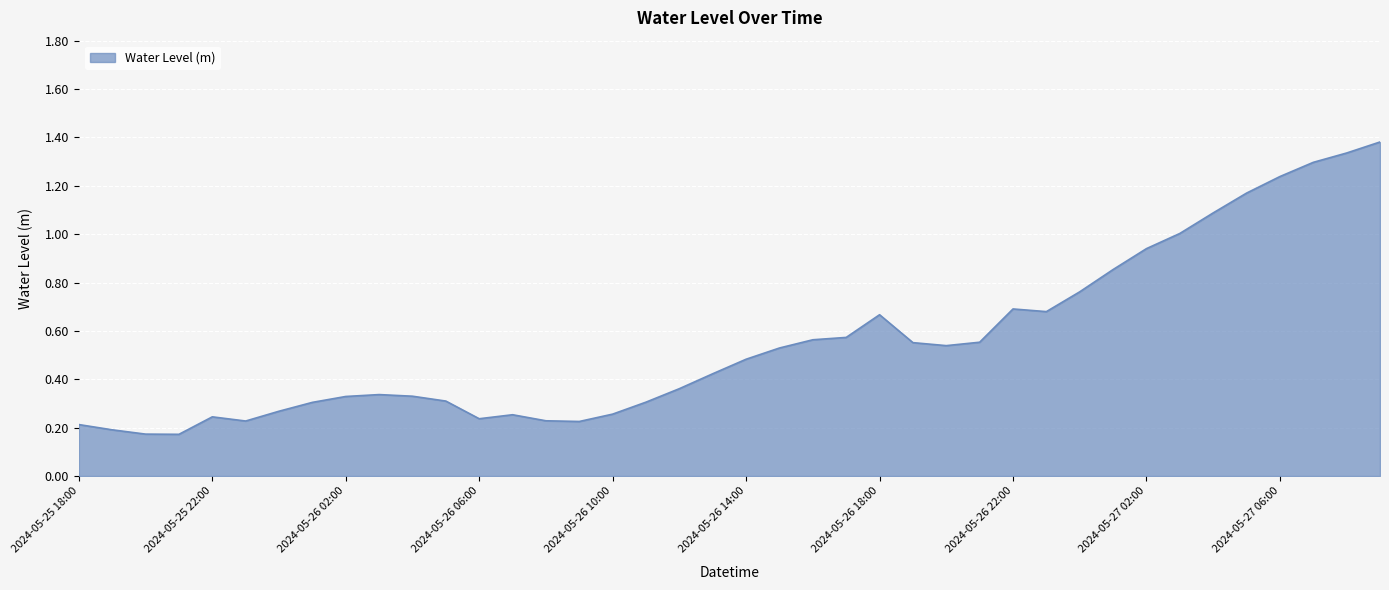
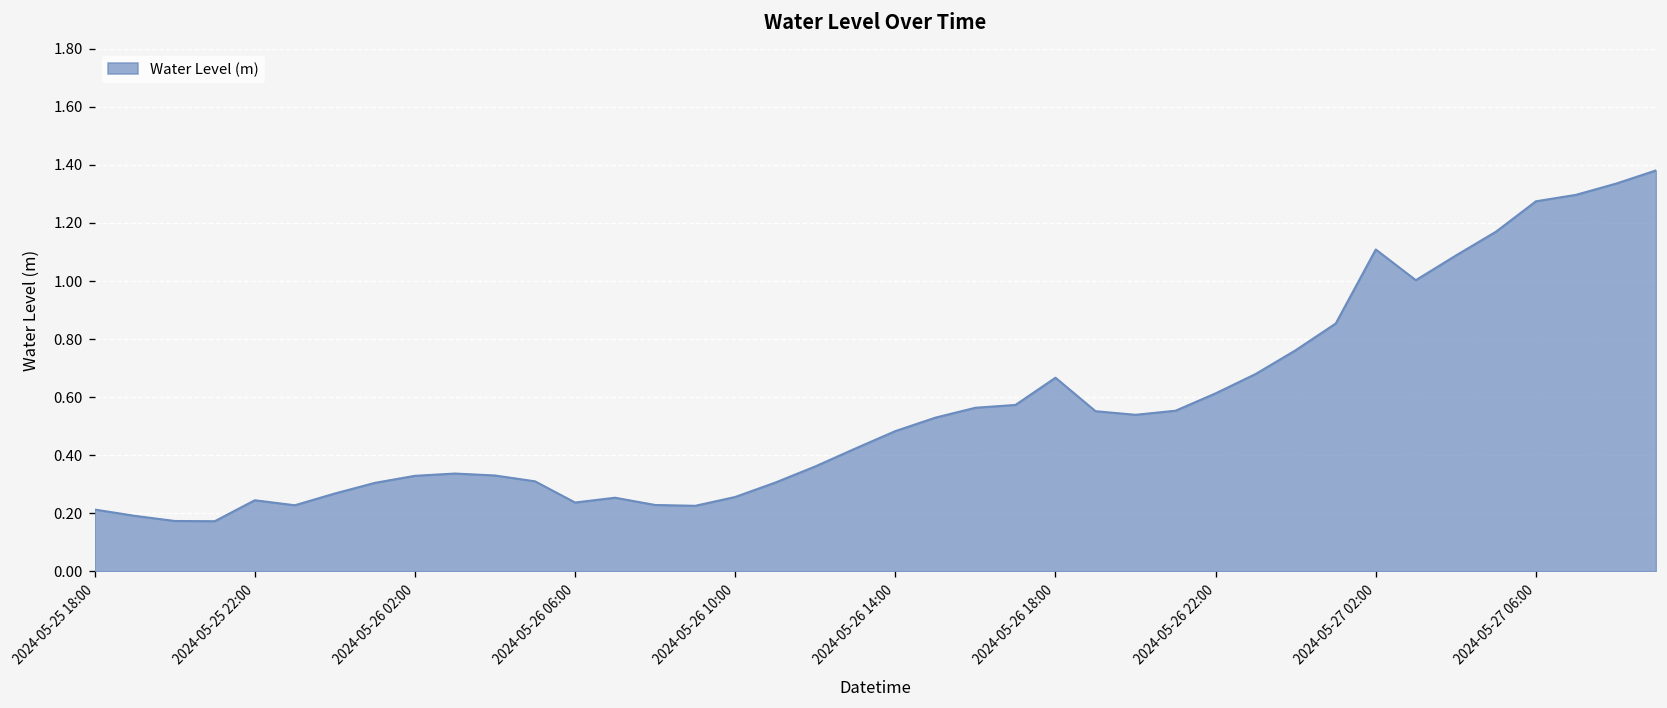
  {
    "2024-05-25 18:00": 0.21,
    "2024-05-25 22:00": 0.24,
    "2024-05-26 02:00": 0.33,
    "2024-05-26 06:00": 0.24,
    "2024-05-26 10:00": 0.26,
    "2024-05-26 14:00": 0.48,
    "2024-05-26 18:00": 0.67,
-   "2024-05-26 22:00": 0.69,
-   "2024-05-27 02:00": 0.94,
-   "2024-05-27 06:00": 1.24
+   "2024-05-26 22:00": 0.61,
+   "2024-05-27 02:00": 1.11,
+   "2024-05-27 06:00": 1.27
  }
